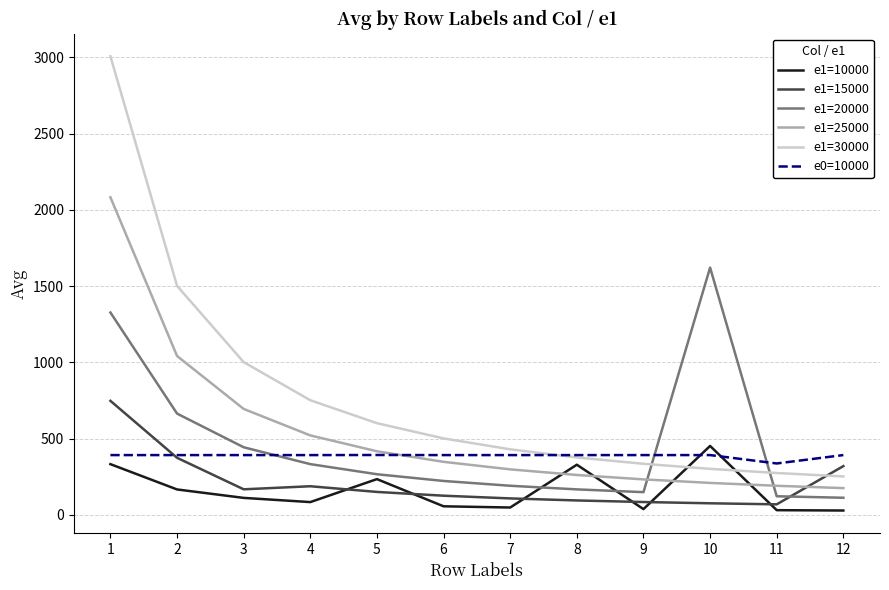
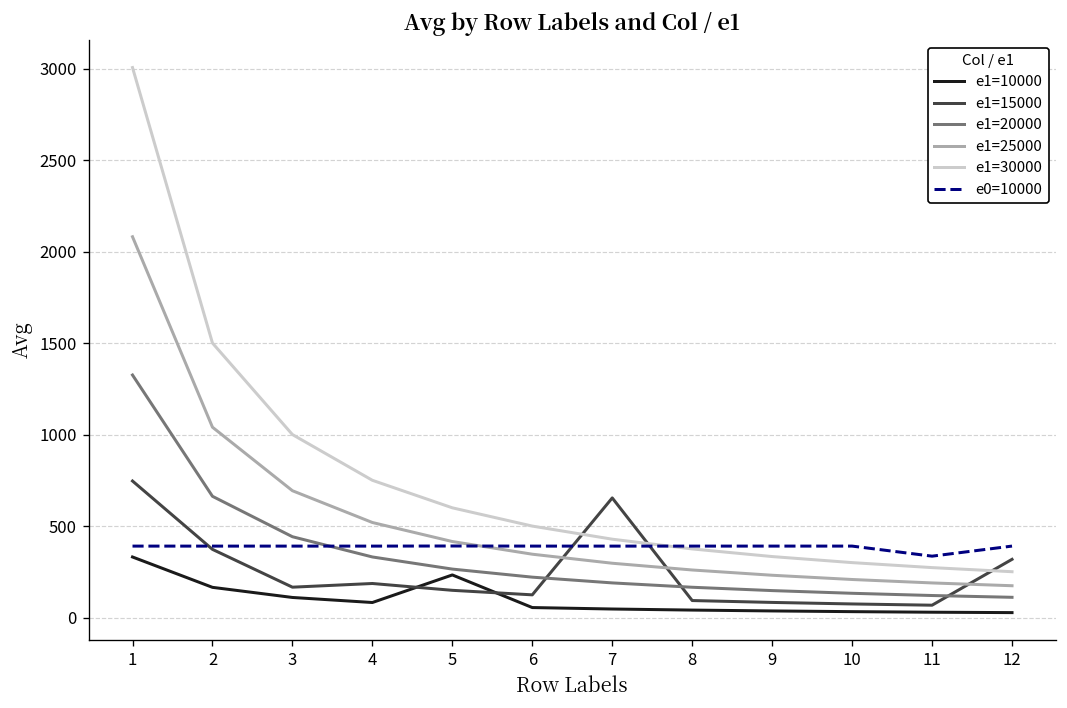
  {
    "e1=10000": {
      "1": 330,
      "2": 170,
      "3": 110,
      "4": 80,
      "5": 240,
      "6": 60,
      "7": 50,
-     "8": 330,
+     "8": 40,
      "9": 40,
-     "10": 450,
+     "10": 30,
      "11": 30,
      "12": 30
    },
    "e1=15000": {
      "1": 750,
      "2": 370,
      "3": 170,
      "4": 190,
      "5": 150,
      "6": 130,
-     "7": 110,
+     "7": 660,
      "8": 100,
      "9": 80,
      "10": 80,
      "11": 70,
      "12": 320
    },
    "e1=20000": {
      "1": 1330,
      "2": 660,
      "3": 440,
      "4": 330,
      "5": 270,
      "6": 220,
      "7": 190,
      "8": 170,
      "9": 150,
-     "10": 1620,
+     "10": 130,
      "11": 120,
      "12": 110
    },
    "e0=10000": {
      "1": 390,
      "2": 390,
      "3": 390,
      "4": 390,
      "5": 390,
      "6": 390,
      "7": 390,
      "9": 390,
      "10": 390,
      "11": 340,
      "12": 390
    }
  }
